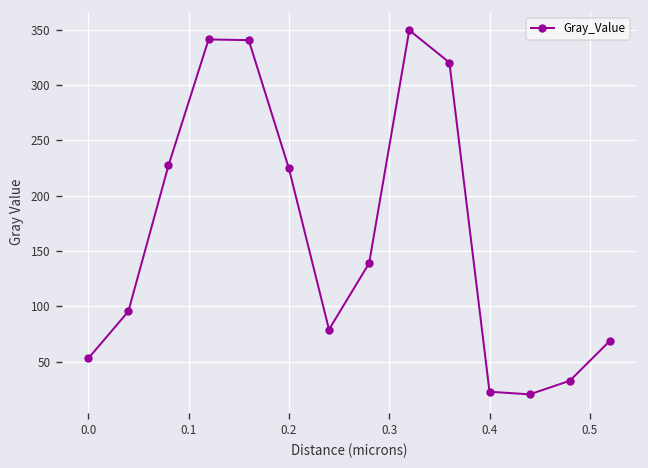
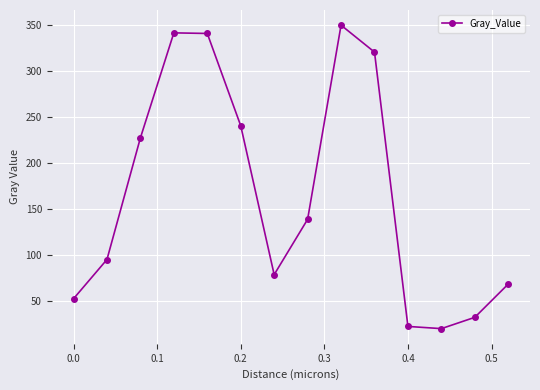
  {
    "0.0": 50,
-   "0.2": 220,
+   "0.2": 240,
    "0.4": 20
  }
